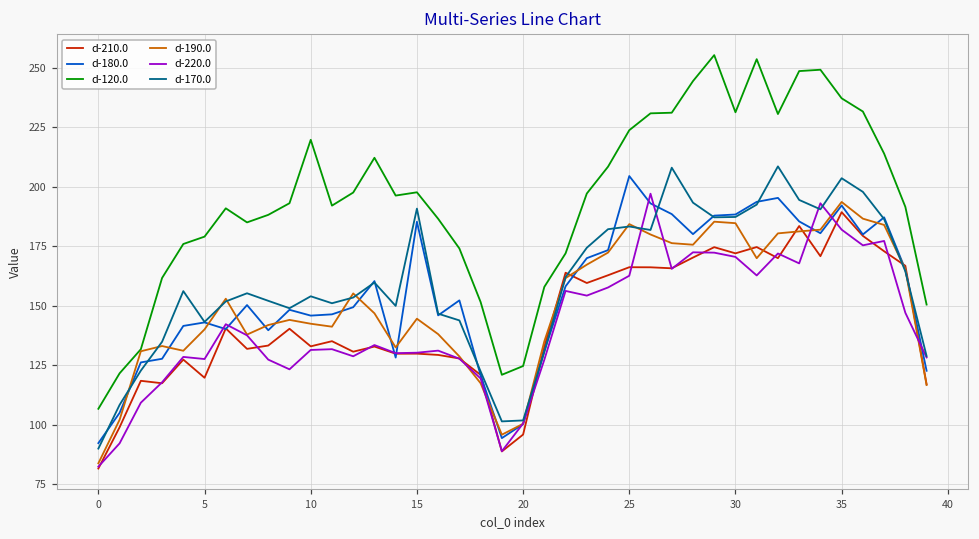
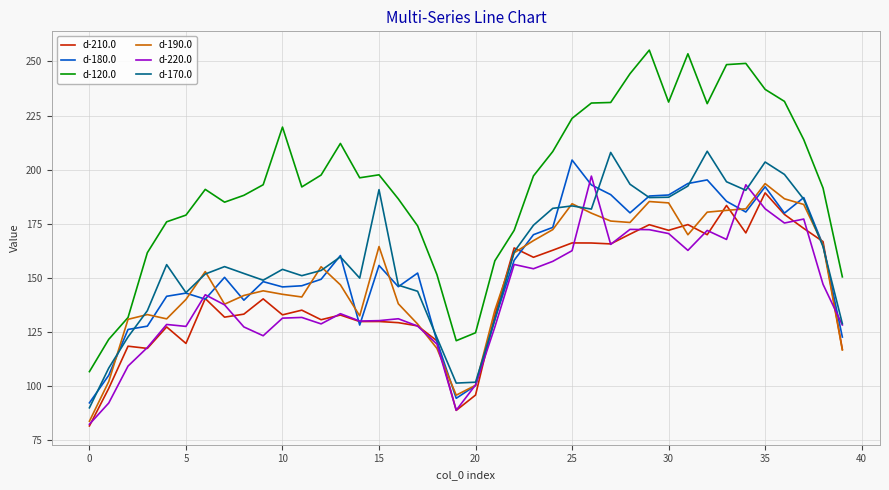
  {
    "d-210.0": {
      "5": 120,
      "10": 133,
      "20": 96,
      "25": 166,
      "30": 172,
      "35": 189
    },
    "d-180.0": {
      "0": 92,
      "10": 146,
-     "15": 185,
+     "15": 156,
      "25": 204,
      "35": 192
    },
    "d-120.0": {
      "0": 107,
      "5": 179,
      "10": 220,
      "15": 198,
      "20": 125,
      "25": 224,
      "30": 231,
      "35": 237
    },
    "d-190.0": {
      "0": 84,
      "5": 140,
      "10": 142,
-     "15": 145,
+     "15": 164,
      "30": 185,
      "35": 194
    },
    "d-220.0": {
      "5": 128,
      "10": 131,
      "25": 163,
      "30": 170,
      "35": 182
    },
    "d-170.0": {
      "0": 90,
      "10": 154,
      "15": 191,
      "20": 102,
      "35": 204
    }
  }
